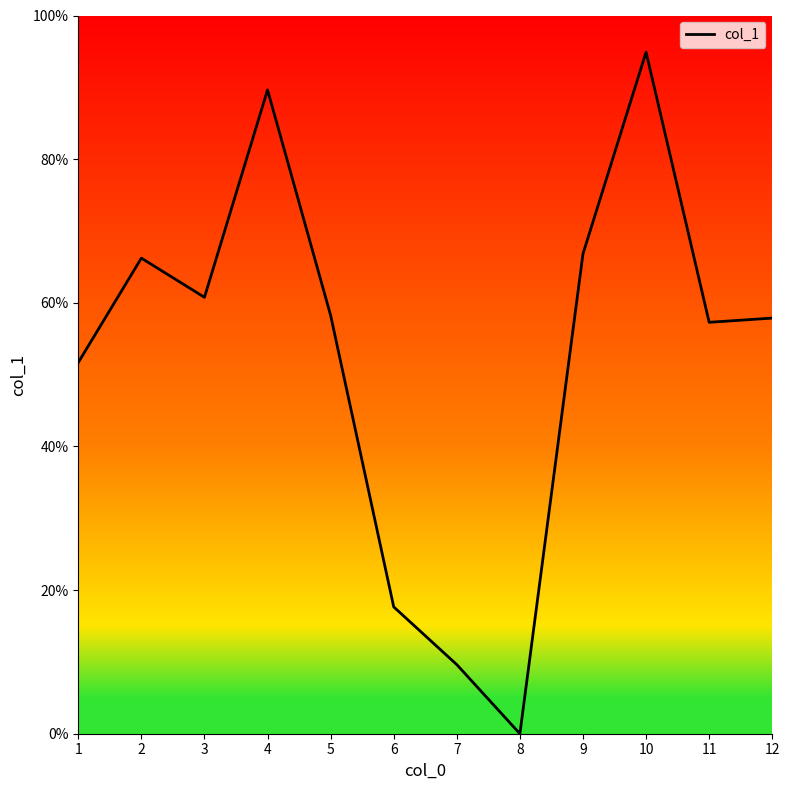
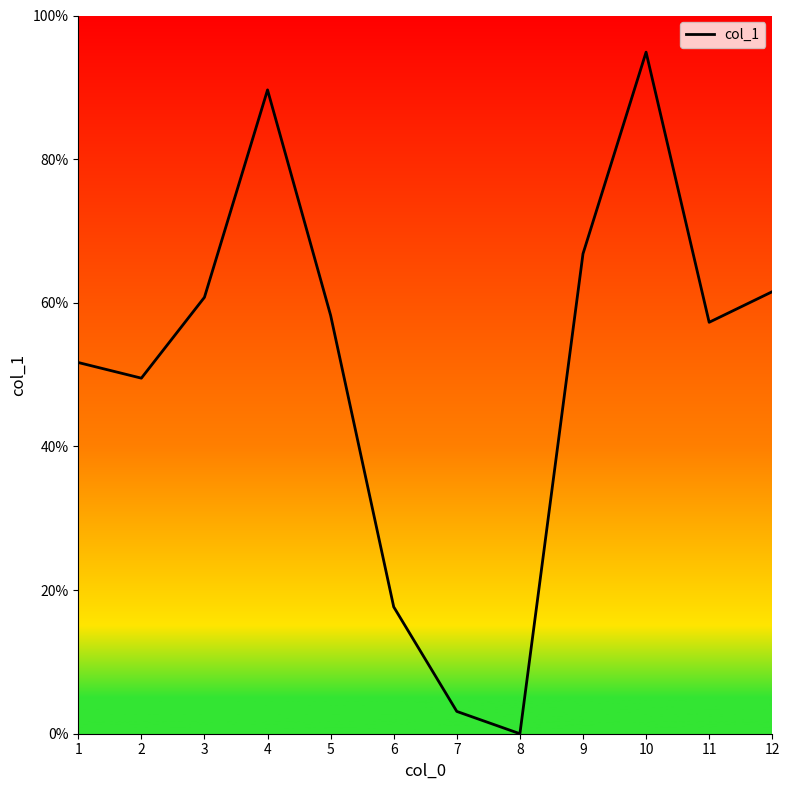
  {
    "1": "52%",
-   "2": "66%",
+   "2": "50%",
    "3": "61%",
    "4": "90%",
    "5": "58%",
    "6": "18%",
-   "7": "10%",
+   "7": "3%",
    "8": "0%",
    "9": "67%",
    "10": "95%",
    "11": "57%",
-   "12": "58%"
+   "12": "62%"
  }
